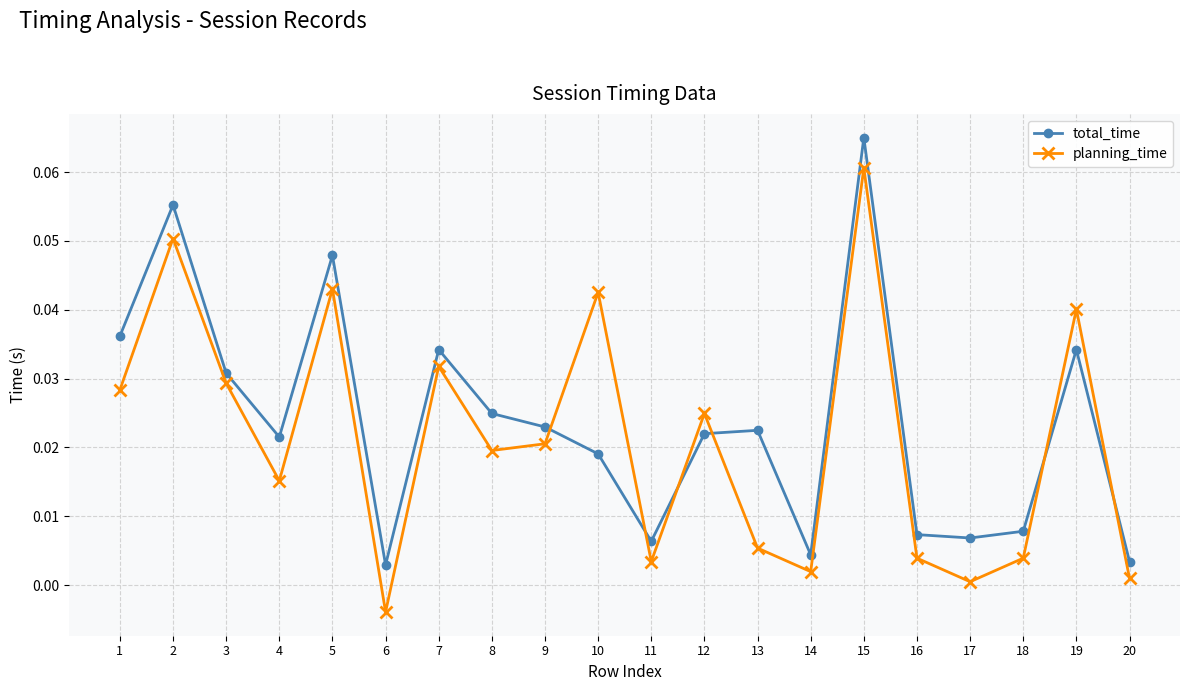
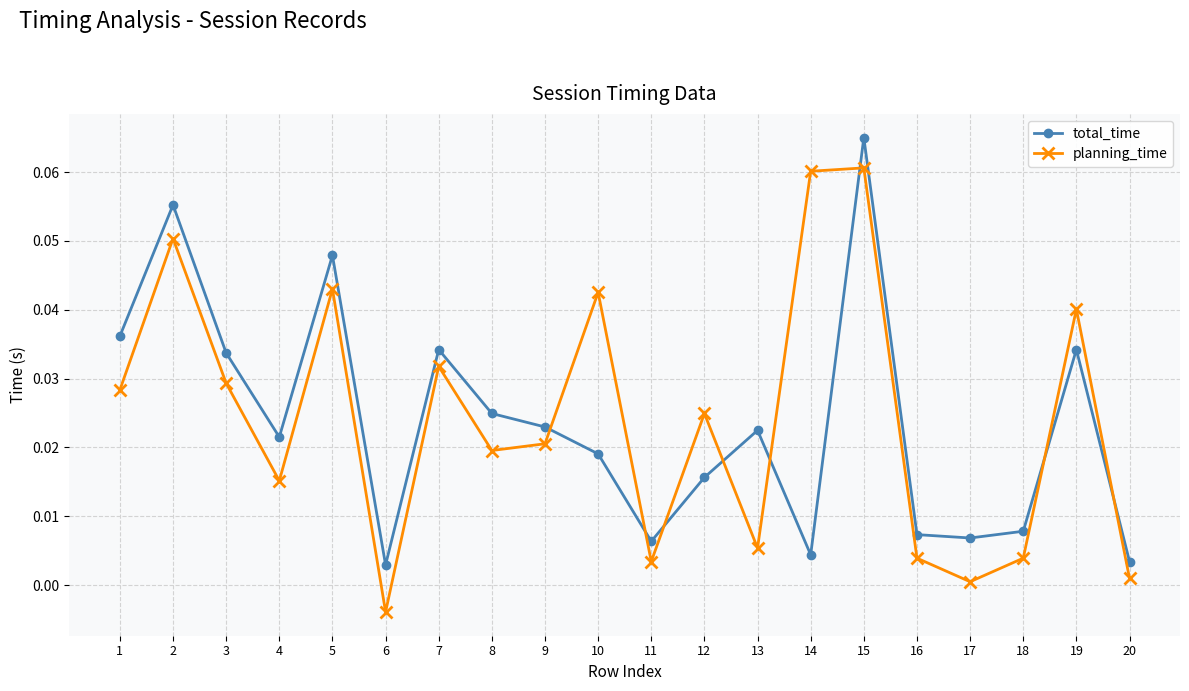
  {
    "total_time": {
      "1": 0.036,
      "2": 0.055,
-     "3": 0.031,
+     "3": 0.034,
      "4": 0.022,
      "5": 0.048,
      "6": 0.003,
      "7": 0.034,
      "8": 0.025,
      "9": 0.023,
      "10": 0.019,
      "11": 0.006,
-     "12": 0.022,
+     "12": 0.016,
      "13": 0.022,
      "14": 0.004,
      "15": 0.065,
      "16": 0.007,
      "17": 0.007,
      "18": 0.008,
      "19": 0.034,
      "20": 0.003
    },
    "planning_time": {
      "1": 0.028,
      "2": 0.050,
      "3": 0.029,
      "4": 0.015,
      "5": 0.043,
      "6": -0.004,
      "7": 0.032,
      "8": 0.020,
      "9": 0.021,
      "10": 0.043,
      "11": 0.003,
      "12": 0.025,
      "13": 0.005,
-     "14": 0.002,
+     "14": 0.060,
      "15": 0.061,
      "16": 0.004,
      "17": 0.000,
      "18": 0.004,
      "19": 0.040,
      "20": 0.001
    }
  }
